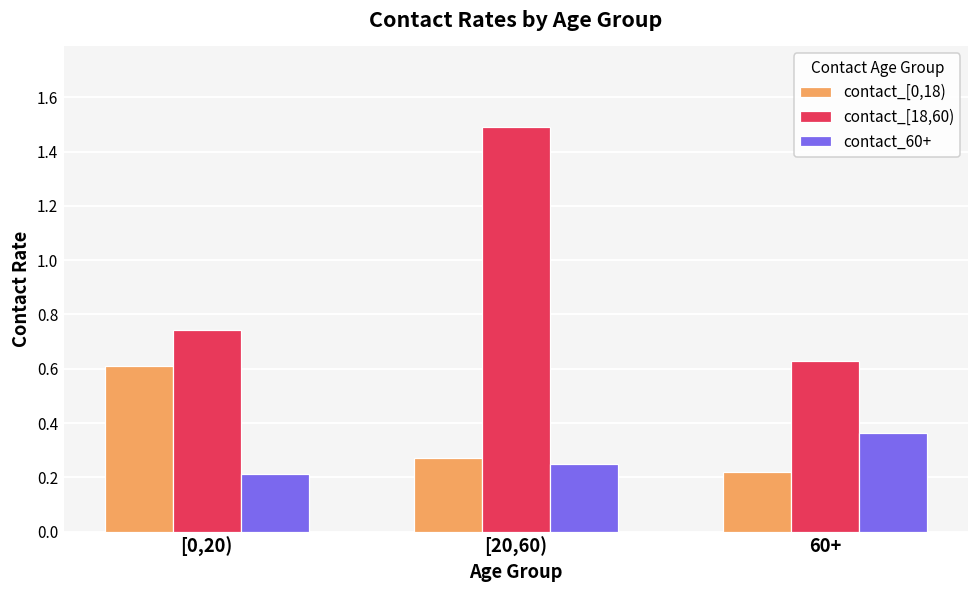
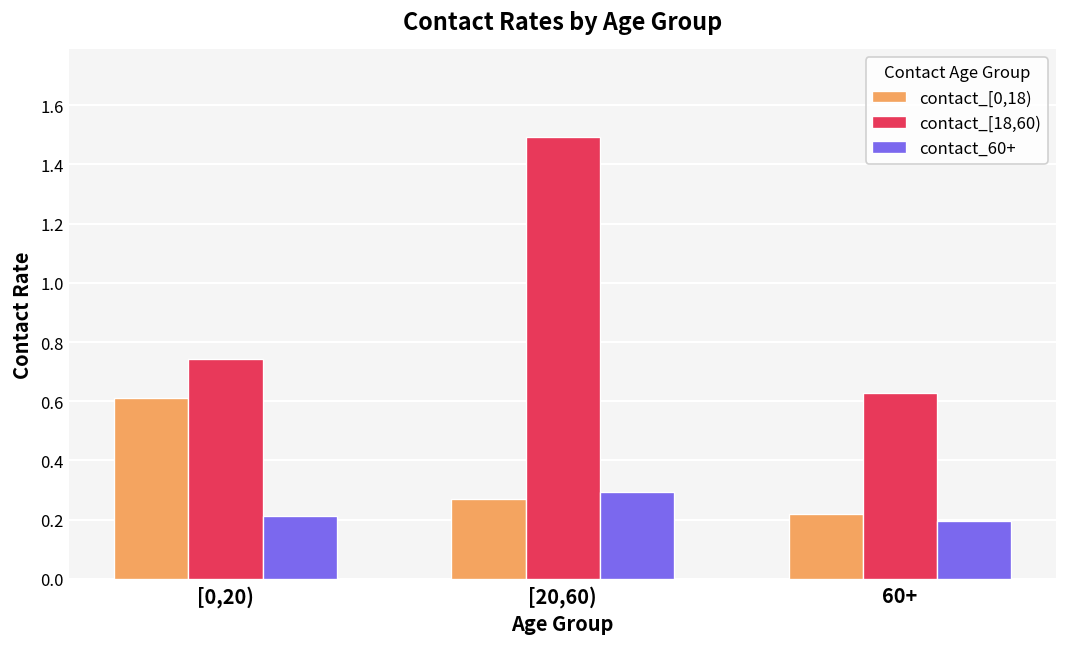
  {
    "contact_[0,18)": {
      "[0,20)": 0.61,
      "[20,60)": 0.27,
      "60+": 0.22
    },
    "contact_[18,60)": {
      "[0,20)": 0.74,
      "[20,60)": 1.49,
      "60+": 0.63
    },
    "contact_60+": {
      "[0,20)": 0.21,
-     "[20,60)": 0.25,
-     "60+": 0.36
+     "[20,60)": 0.29,
+     "60+": 0.19
    }
  }
